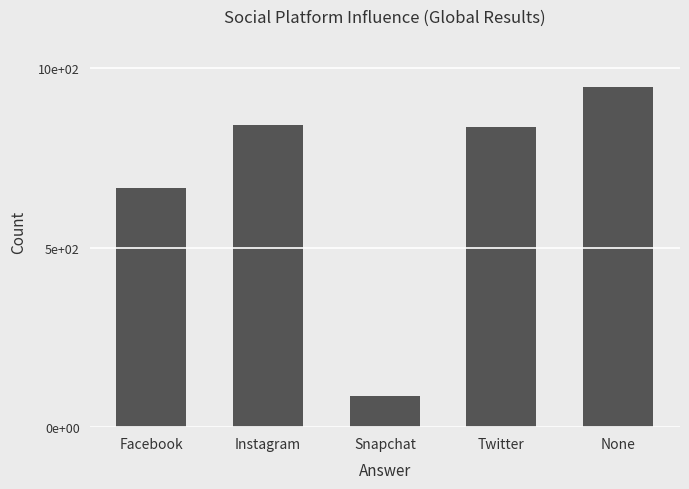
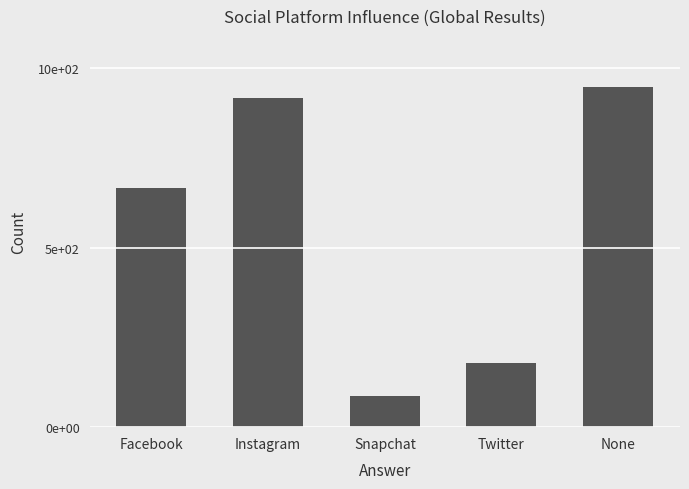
  {
    "Facebook": 670,
-   "Instagram": 840,
+   "Instagram": 920,
    "Snapchat": 90,
-   "Twitter": 840,
+   "Twitter": 180,
    "None": 950
  }
